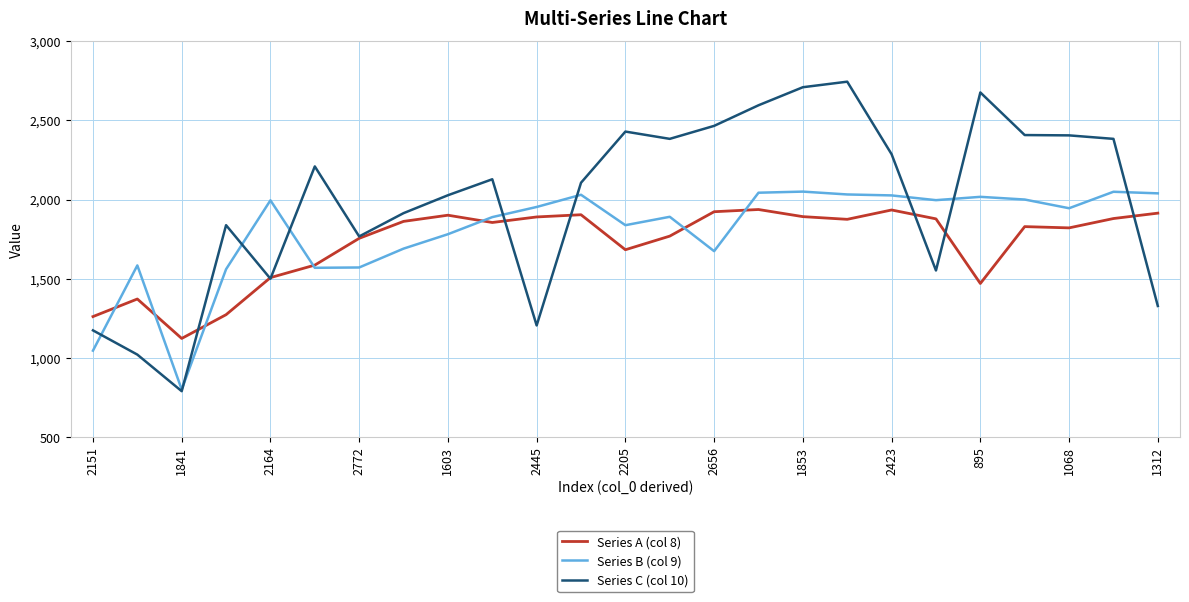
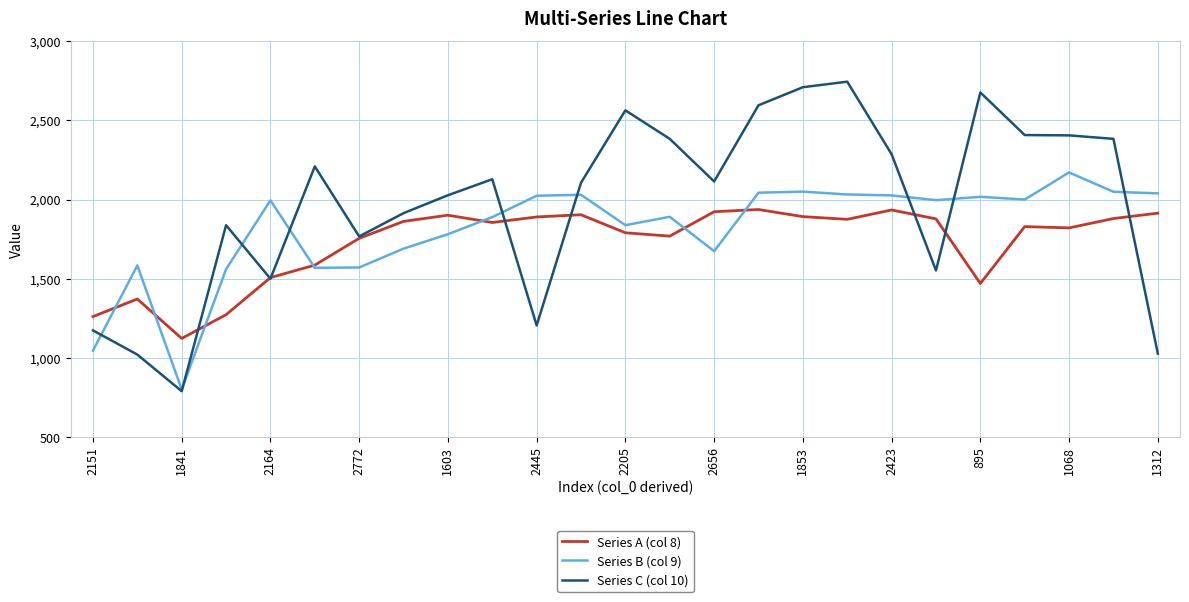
  {
    "Series A (col 8)": {
      "2151": "1,260",
      "1841": "1,120",
      "1603": "1,900",
      "2445": "1,890",
-     "2205": "1,680",
+     "2205": "1,790",
      "2656": "1,920",
      "1853": "1,890",
      "2423": "1,930",
      "895": "1,470",
      "1068": "1,820",
      "1312": "1,910"
    },
    "Series B (col 9)": {
      "2151": "1,050",
      "2164": "2,000",
      "2772": "1,570",
      "1603": "1,780",
-     "2445": "1,950",
+     "2445": "2,020",
      "2205": "1,840",
      "2656": "1,670",
      "1853": "2,050",
      "2423": "2,030",
      "895": "2,020",
-     "1068": "1,950",
+     "1068": "2,170",
      "1312": "2,040"
    },
    "Series C (col 10)": {
      "2151": "1,170",
      "1603": "2,030",
      "2445": "1,210",
-     "2205": "2,430",
-     "2656": "2,470",
+     "2205": "2,560",
+     "2656": "2,110",
      "1853": "2,710",
      "2423": "2,290",
      "895": "2,680",
      "1068": "2,410",
-     "1312": "1,330"
+     "1312": "1,030"
    }
  }
